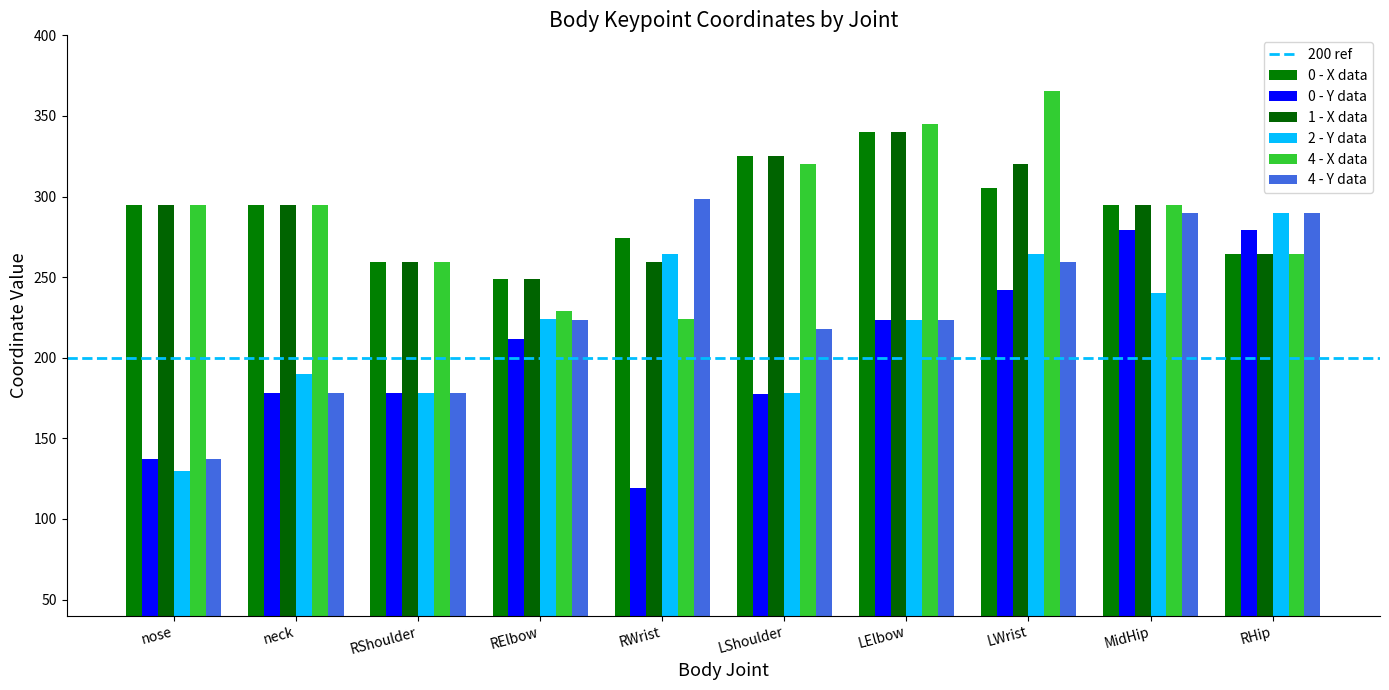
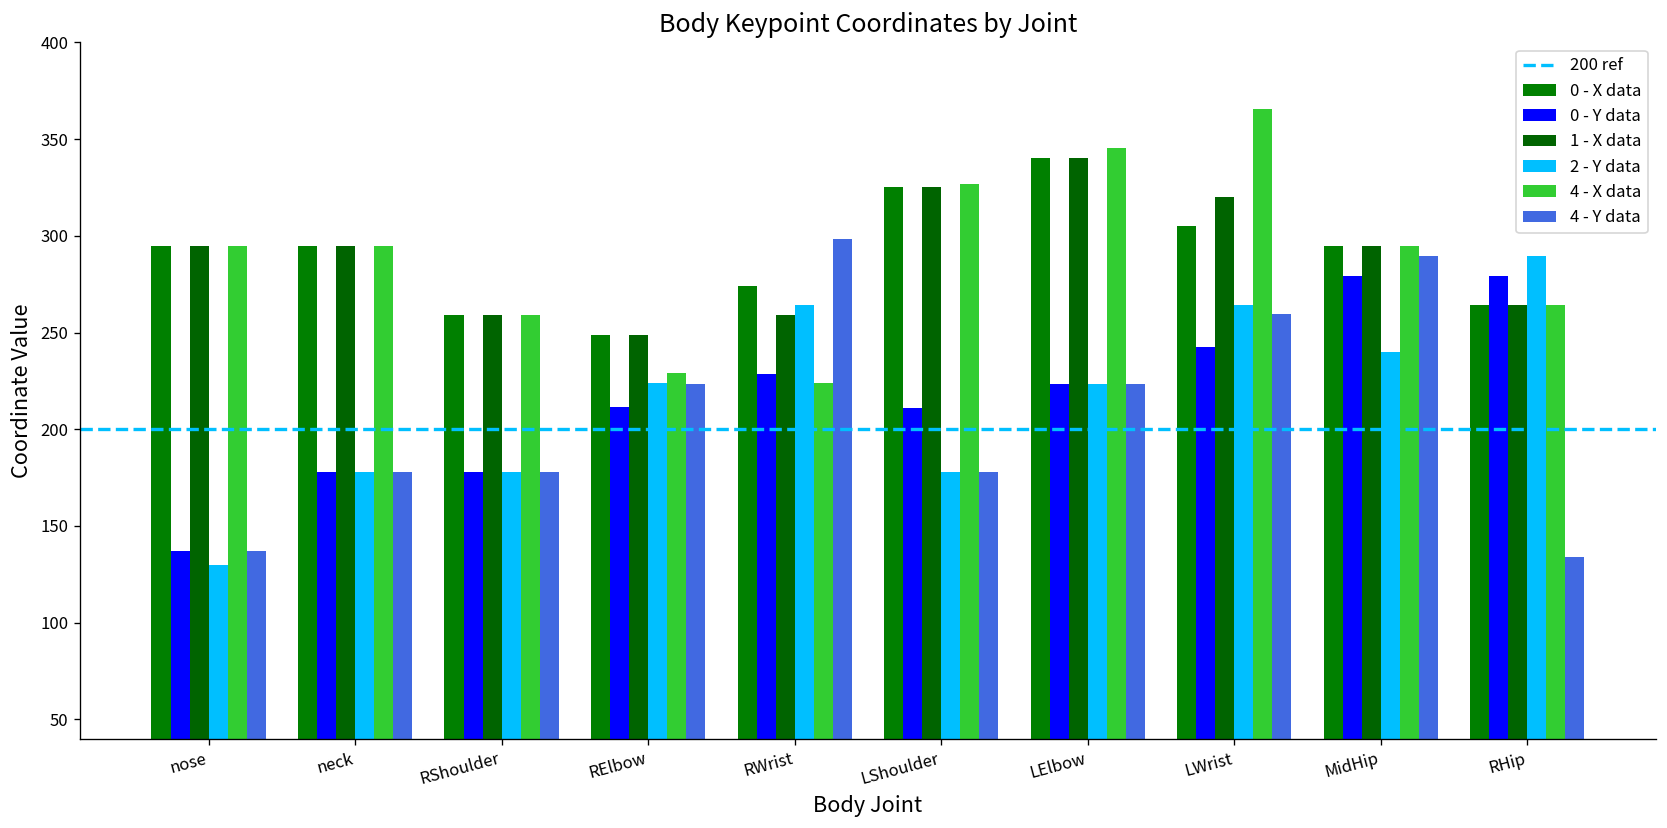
  {
    "0 - Y data": {
      "nose": 137,
      "neck": 178,
      "RShoulder": 178,
      "RElbow": 211,
-     "RWrist": 119,
-     "LShoulder": 178,
+     "RWrist": 229,
+     "LShoulder": 211,
      "LElbow": 224,
      "LWrist": 242,
      "MidHip": 279,
      "RHip": 279
    },
    "2 - Y data": {
      "nose": 130,
-     "neck": 190,
+     "neck": 178,
      "RShoulder": 178,
      "RElbow": 224,
      "RWrist": 264,
      "LShoulder": 178,
      "LElbow": 223,
      "LWrist": 264,
      "MidHip": 240,
      "RHip": 289
    },
    "4 - X data": {
      "nose": 295,
      "neck": 295,
      "RShoulder": 259,
      "RElbow": 229,
      "RWrist": 224,
-     "LShoulder": 320,
+     "LShoulder": 327,
      "LElbow": 345,
      "LWrist": 366,
      "MidHip": 295,
      "RHip": 264
    },
    "4 - Y data": {
      "nose": 137,
      "neck": 178,
      "RShoulder": 178,
      "RElbow": 224,
      "RWrist": 299,
-     "LShoulder": 218,
+     "LShoulder": 178,
      "LElbow": 223,
      "LWrist": 259,
      "MidHip": 290,
-     "RHip": 289
+     "RHip": 134
    }
  }
